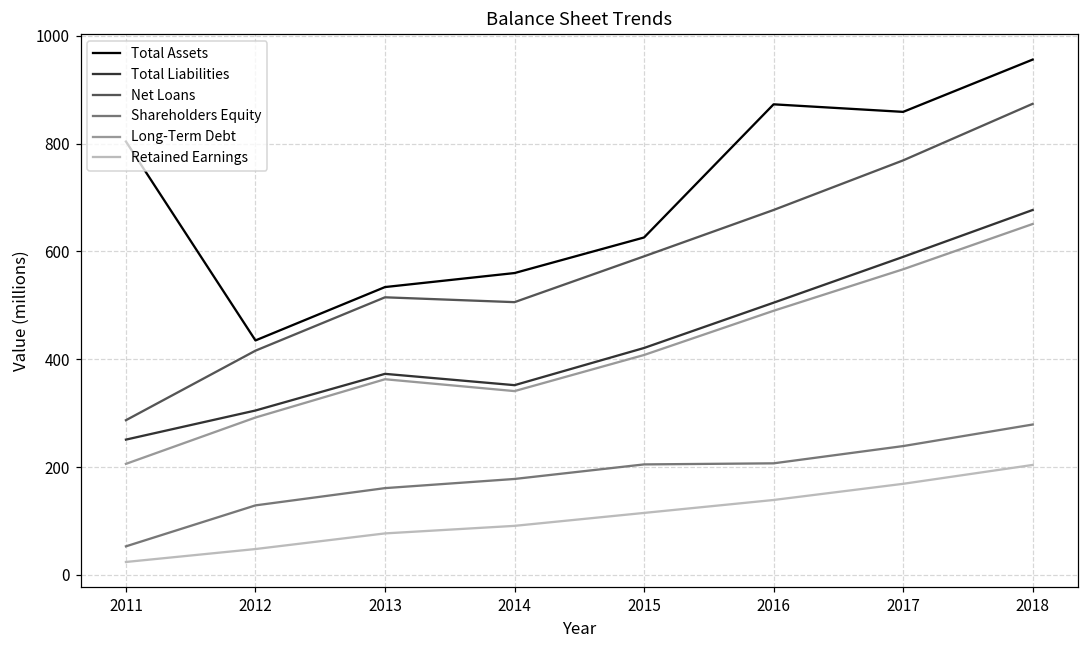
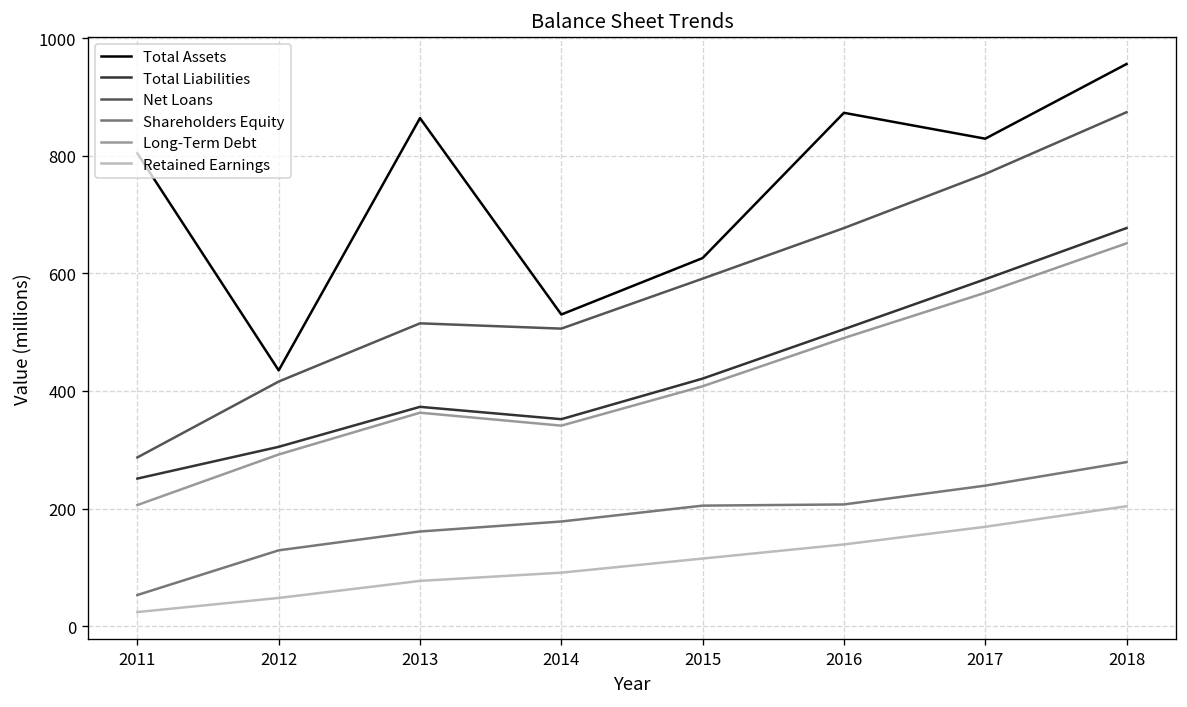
  {
    "Total Assets": {
      "2012": 440,
-     "2013": 530,
-     "2014": 560,
+     "2013": 860,
+     "2014": 530,
      "2015": 630,
      "2016": 870,
-     "2017": 860,
+     "2017": 830,
      "2018": 960
    }
  }
